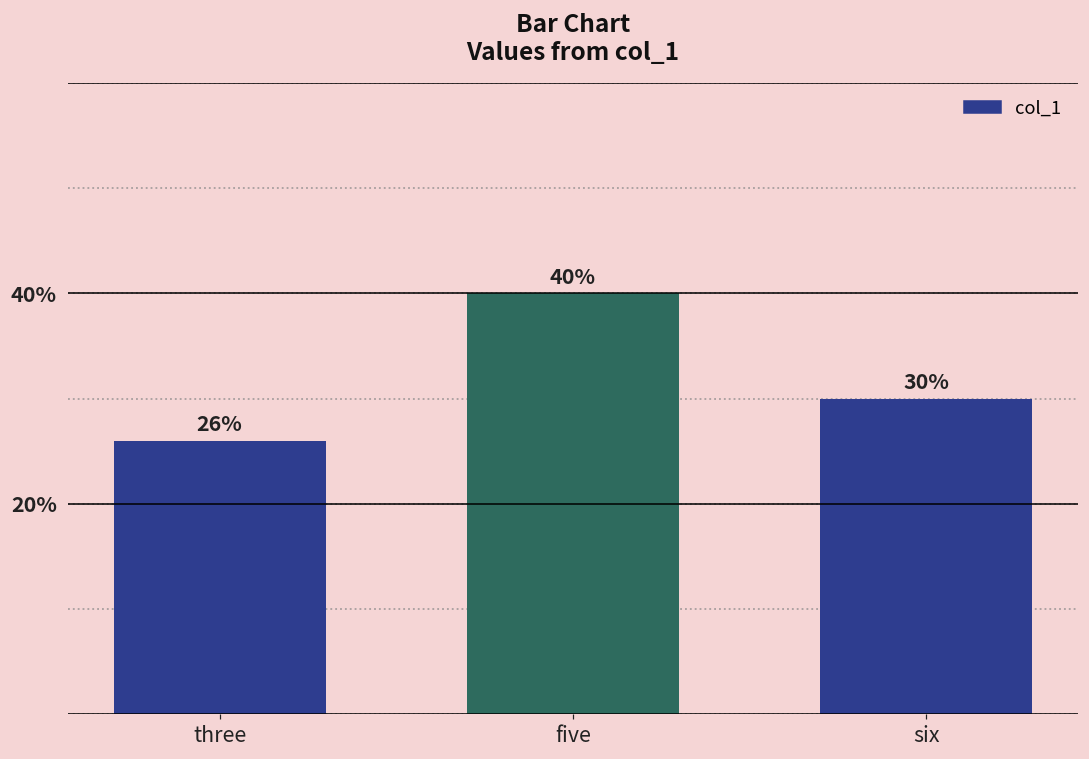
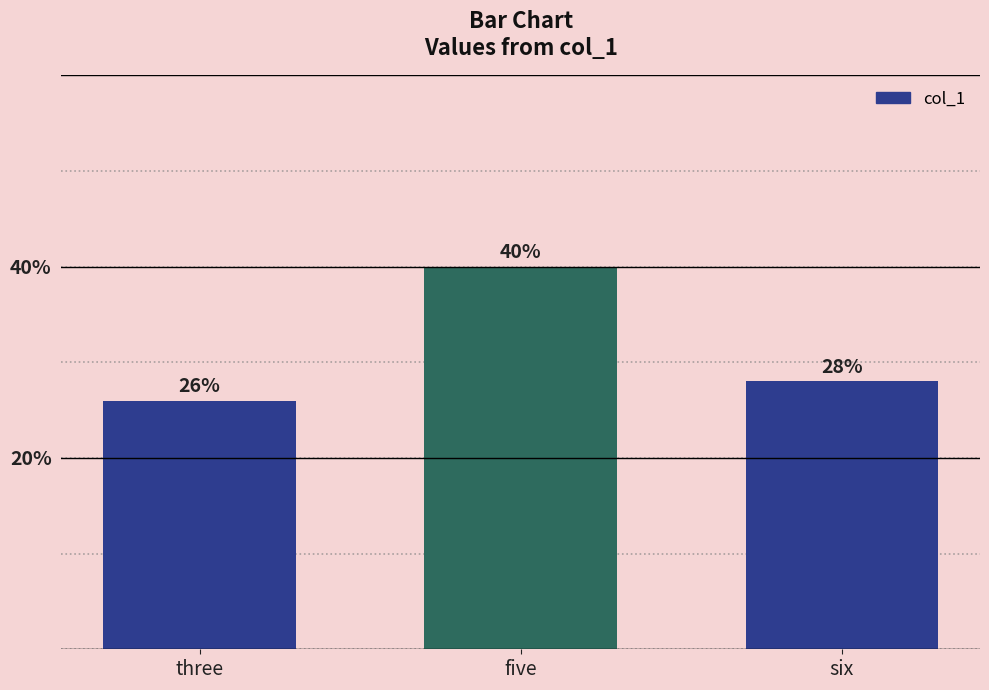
  {
    "three": "26%",
    "five": "40%",
-   "six": "30%"
+   "six": "28%"
  }
